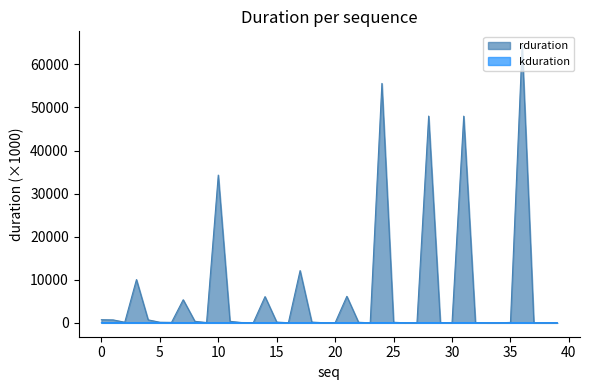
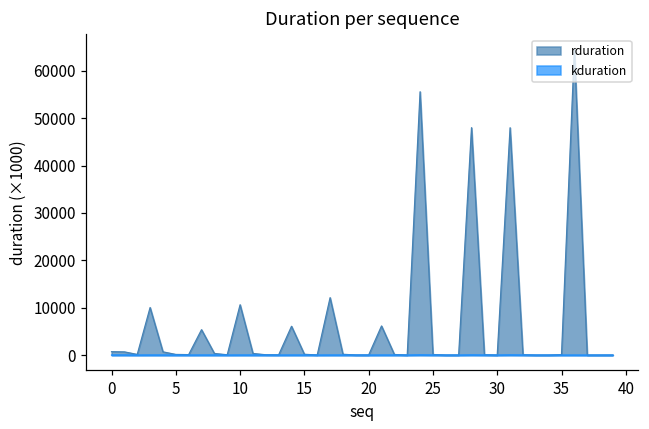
  {
    "rduration": {
      "0": 1000,
-     "10": 34000
+     "10": 11000
    },
    "kduration": {
      "0": 0,
      "10": 0
    }
  }
